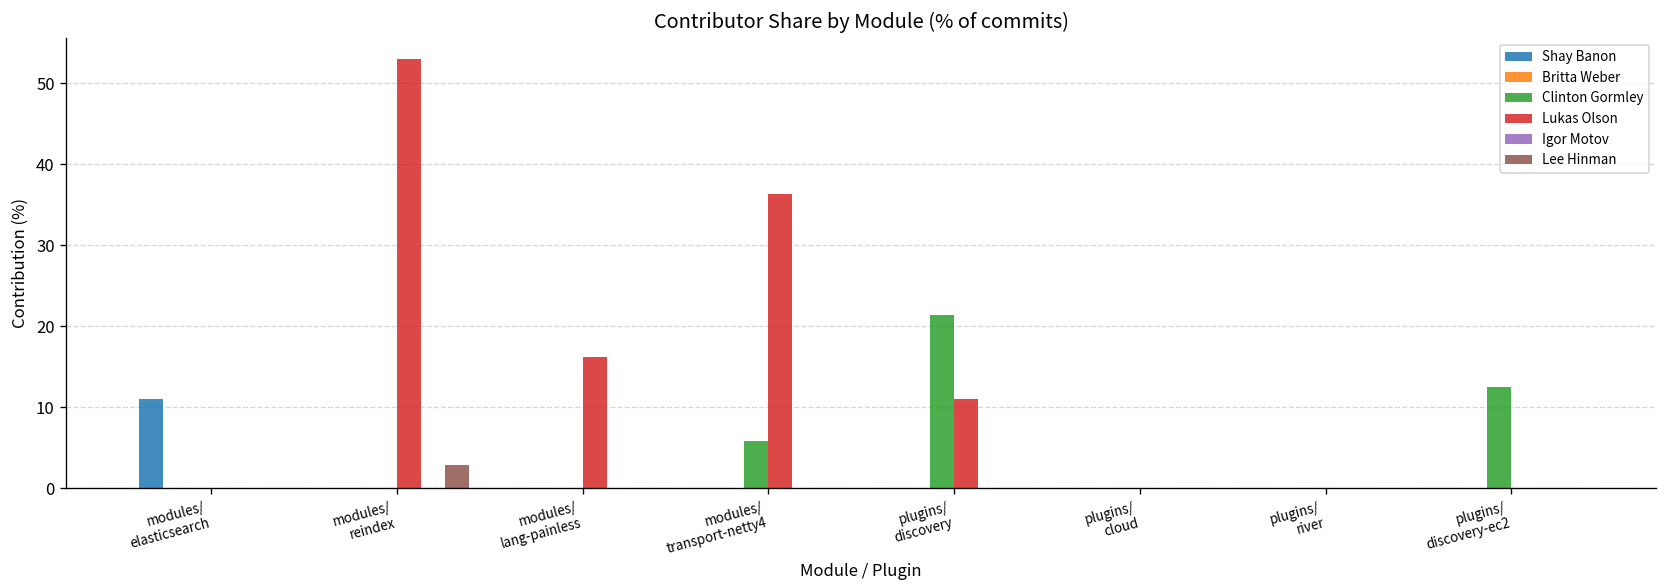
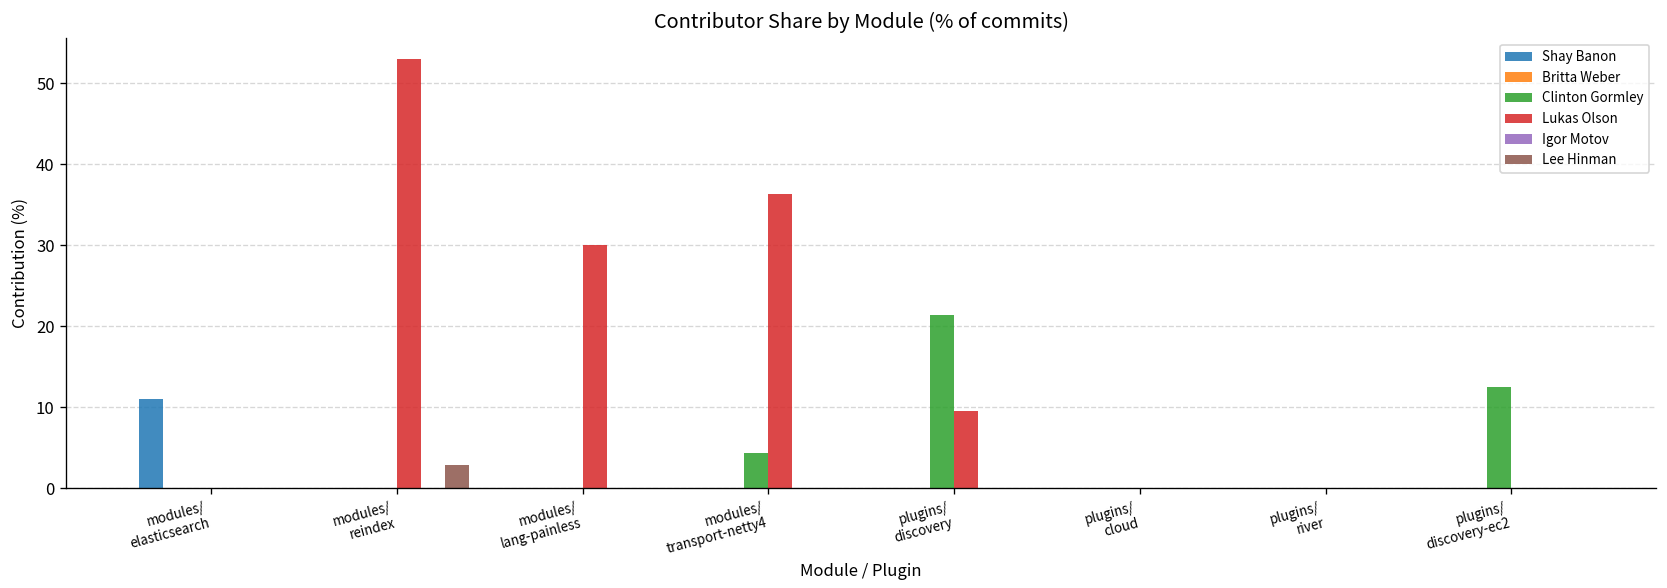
  {
    "Shay Banon": {
      "modules/ elasticsearch": 11,
      "modules/ reindex": 0,
      "modules/ lang-painless": 0,
      "modules/ transport-netty4": 0,
      "plugins/ discovery": 0,
      "plugins/ cloud": 0,
      "plugins/ river": 0,
      "plugins/ discovery-ec2": 0
    },
    "Britta Weber": {
      "modules/ elasticsearch": 0,
      "modules/ reindex": 0,
      "modules/ lang-painless": 0,
      "modules/ transport-netty4": 0,
      "plugins/ discovery": 0,
      "plugins/ cloud": 0,
      "plugins/ river": 0,
      "plugins/ discovery-ec2": 0
    },
    "Clinton Gormley": {
      "modules/ elasticsearch": 0,
      "modules/ reindex": 0,
      "modules/ lang-painless": 0,
-     "modules/ transport-netty4": 6,
+     "modules/ transport-netty4": 4,
      "plugins/ discovery": 21,
      "plugins/ cloud": 0,
      "plugins/ river": 0,
      "plugins/ discovery-ec2": 13
    },
    "Lukas Olson": {
      "modules/ elasticsearch": 0,
      "modules/ reindex": 53,
-     "modules/ lang-painless": 16,
+     "modules/ lang-painless": 30,
      "modules/ transport-netty4": 36,
-     "plugins/ discovery": 11,
+     "plugins/ discovery": 10,
      "plugins/ cloud": 0,
      "plugins/ river": 0,
      "plugins/ discovery-ec2": 0
    },
    "Igor Motov": {
      "modules/ reindex": 0,
      "modules/ lang-painless": 0,
      "modules/ transport-netty4": 0,
      "plugins/ discovery": 0,
      "plugins/ cloud": 0,
      "plugins/ river": 0,
      "plugins/ discovery-ec2": 0
    },
    "Lee Hinman": {
      "modules/ elasticsearch": 0,
      "modules/ reindex": 3,
      "modules/ lang-painless": 0,
      "modules/ transport-netty4": 0,
      "plugins/ discovery": 0,
      "plugins/ cloud": 0,
      "plugins/ river": 0,
      "plugins/ discovery-ec2": 0
    }
  }
